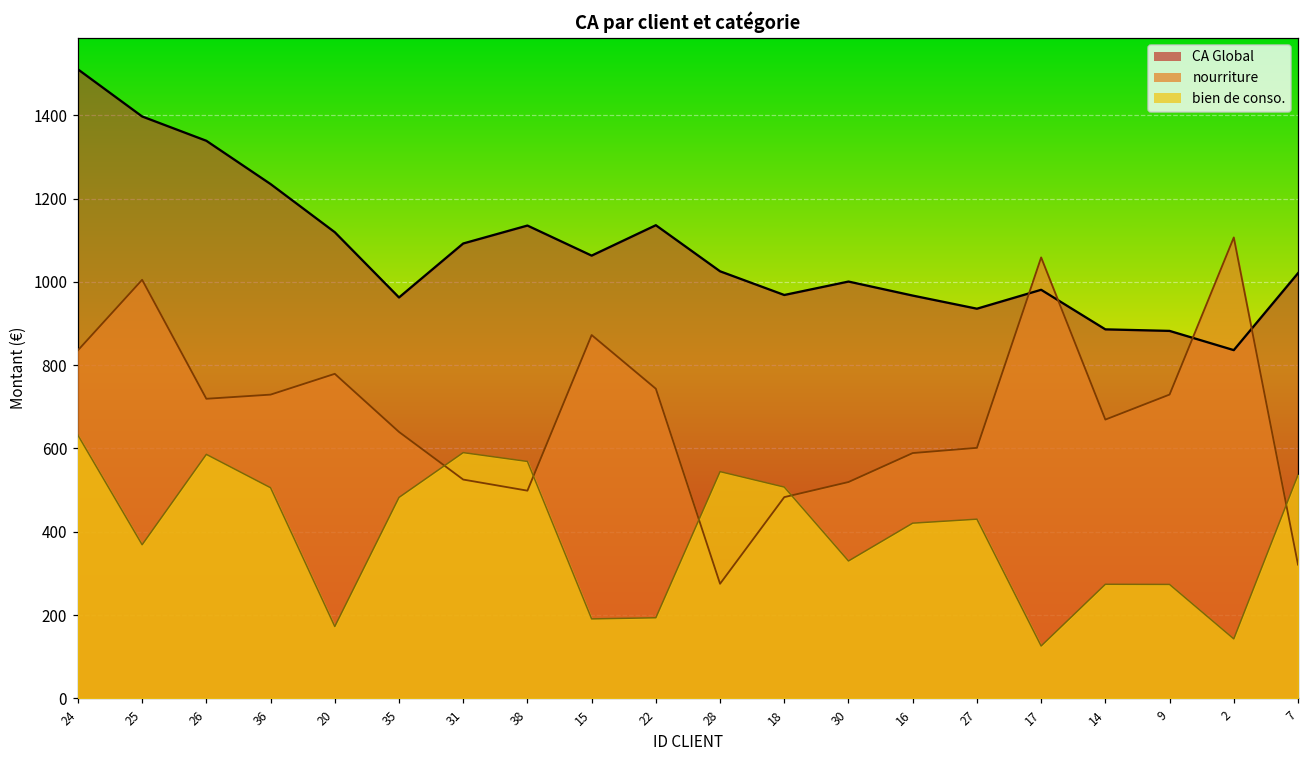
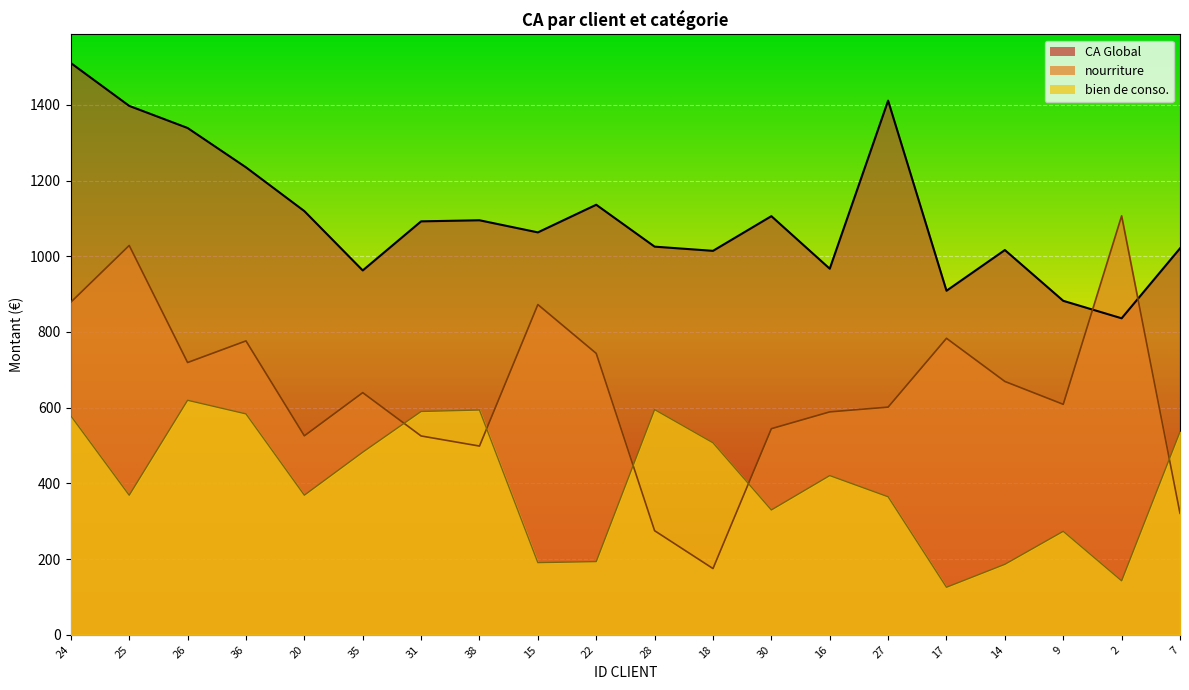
  {
    "CA Global": {
      "24": 1510,
      "25": 1400,
      "26": 1340,
      "36": 1230,
      "20": 1120,
      "35": 960,
      "31": 1090,
-     "38": 1140,
+     "38": 1100,
      "15": 1060,
      "22": 1140,
      "28": 1030,
-     "18": 970,
-     "30": 1000,
+     "18": 1010,
+     "30": 1110,
      "16": 970,
-     "27": 940,
-     "17": 980,
-     "14": 890,
+     "27": 1410,
+     "17": 910,
+     "14": 1020,
      "9": 880,
      "2": 840,
      "7": 1020
    },
    "nourriture": {
-     "24": 840,
-     "25": 1000,
+     "24": 880,
+     "25": 1030,
      "26": 720,
-     "36": 730,
-     "20": 780,
+     "36": 780,
+     "20": 530,
      "35": 640,
      "31": 530,
      "38": 500,
      "15": 870,
      "22": 740,
      "28": 270,
-     "18": 480,
-     "30": 520,
+     "18": 180,
+     "30": 540,
      "16": 590,
      "27": 600,
-     "17": 1060,
+     "17": 780,
      "14": 670,
-     "9": 730,
+     "9": 610,
      "2": 1110,
      "7": 320
    },
    "bien de conso.": {
-     "24": 630,
+     "24": 580,
      "25": 370,
-     "26": 590,
-     "36": 510,
-     "20": 170,
+     "26": 620,
+     "36": 580,
+     "20": 370,
      "35": 480,
      "31": 590,
-     "38": 570,
+     "38": 590,
      "15": 190,
      "22": 190,
-     "28": 540,
+     "28": 590,
      "18": 510,
      "30": 330,
      "16": 420,
-     "27": 430,
+     "27": 360,
      "17": 130,
-     "14": 270,
+     "14": 190,
      "9": 270,
      "2": 140,
      "7": 540
    }
  }
